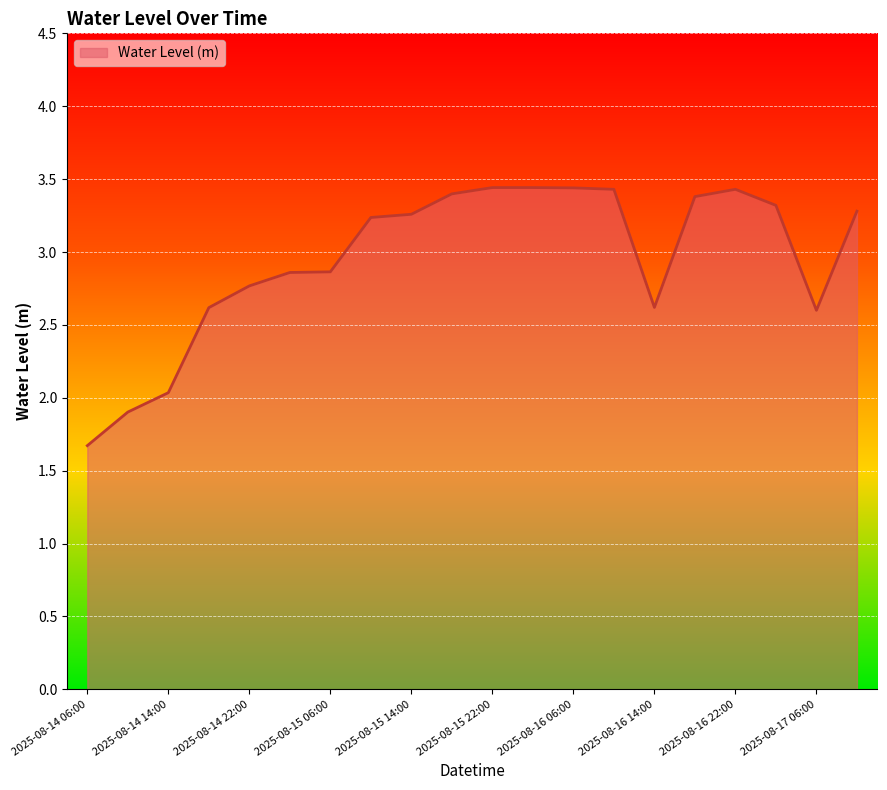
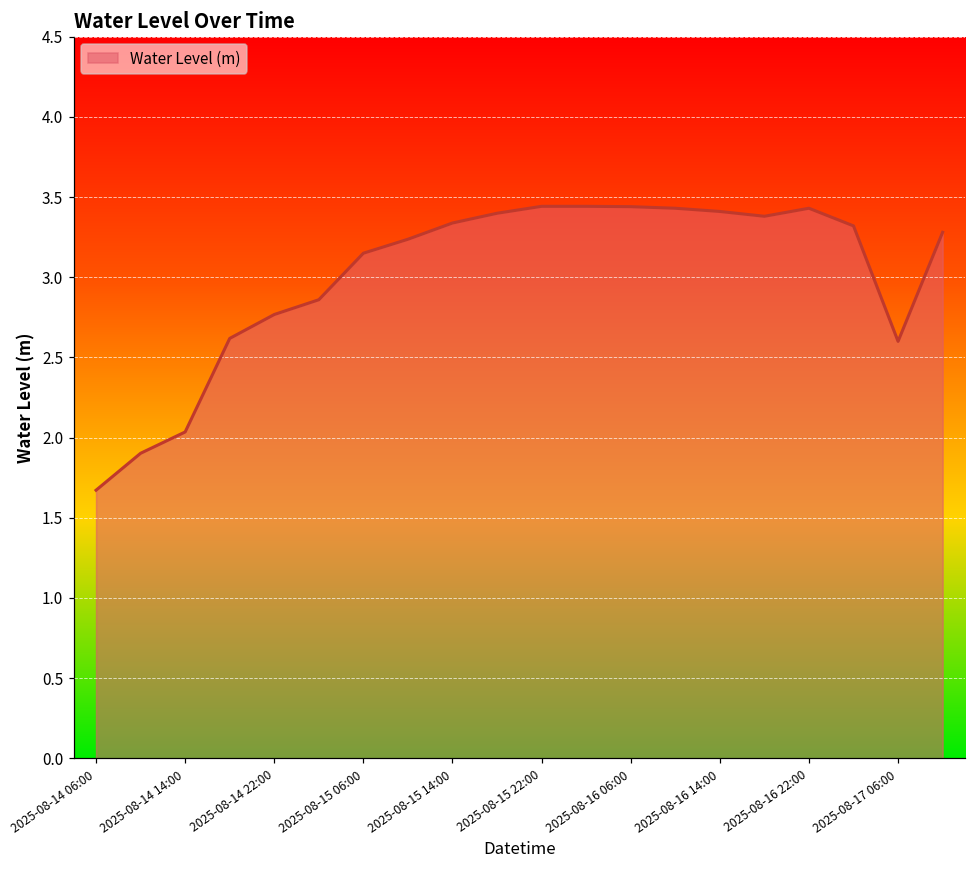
  {
    "2025-08-14 06:00": 1.67,
    "2025-08-14 14:00": 2.03,
    "2025-08-14 22:00": 2.77,
-   "2025-08-15 06:00": 2.86,
-   "2025-08-15 14:00": 3.26,
+   "2025-08-15 06:00": 3.15,
+   "2025-08-15 14:00": 3.34,
    "2025-08-15 22:00": 3.44,
    "2025-08-16 06:00": 3.44,
-   "2025-08-16 14:00": 2.62,
+   "2025-08-16 14:00": 3.41,
    "2025-08-16 22:00": 3.43,
    "2025-08-17 06:00": 2.60
  }
